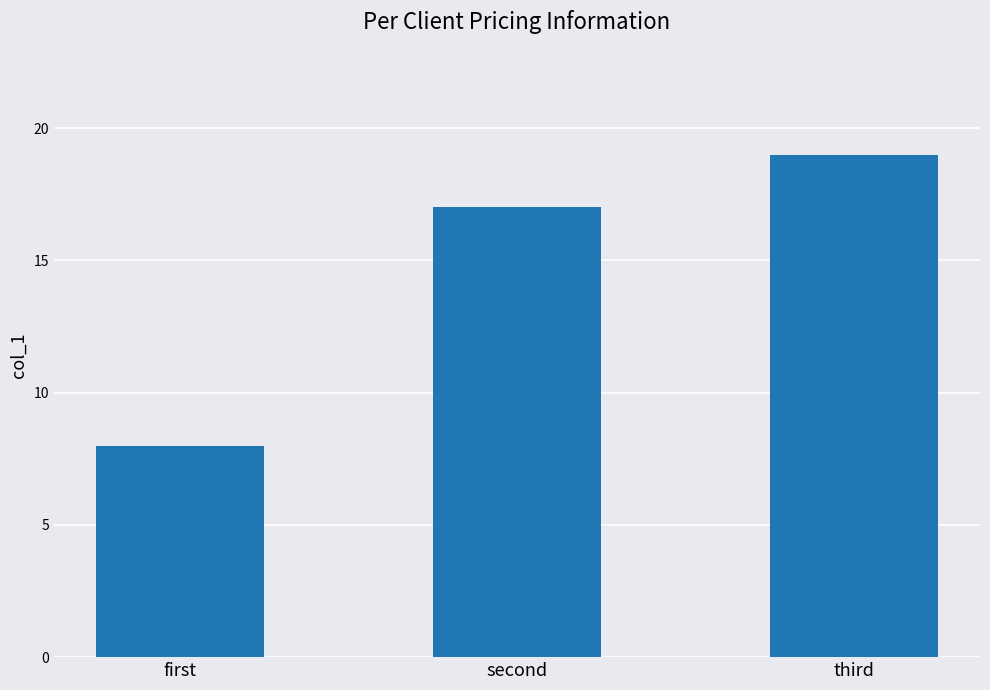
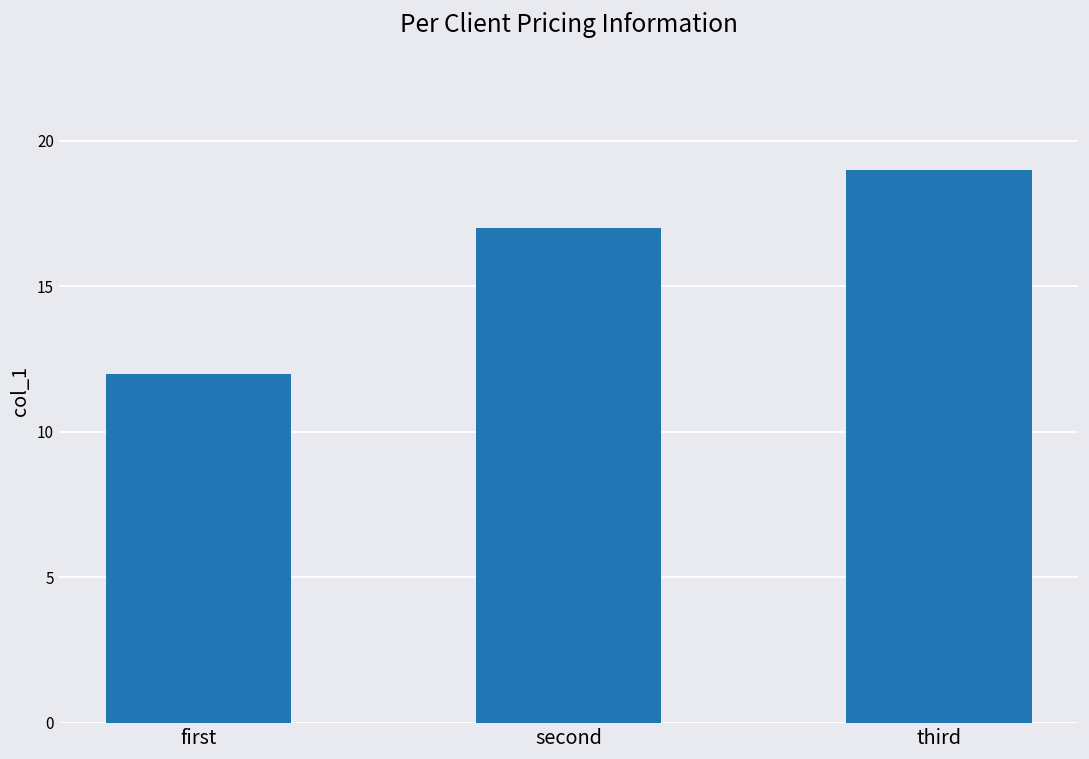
  {
-   "first": 8,
+   "first": 12,
    "second": 17,
    "third": 19
  }
